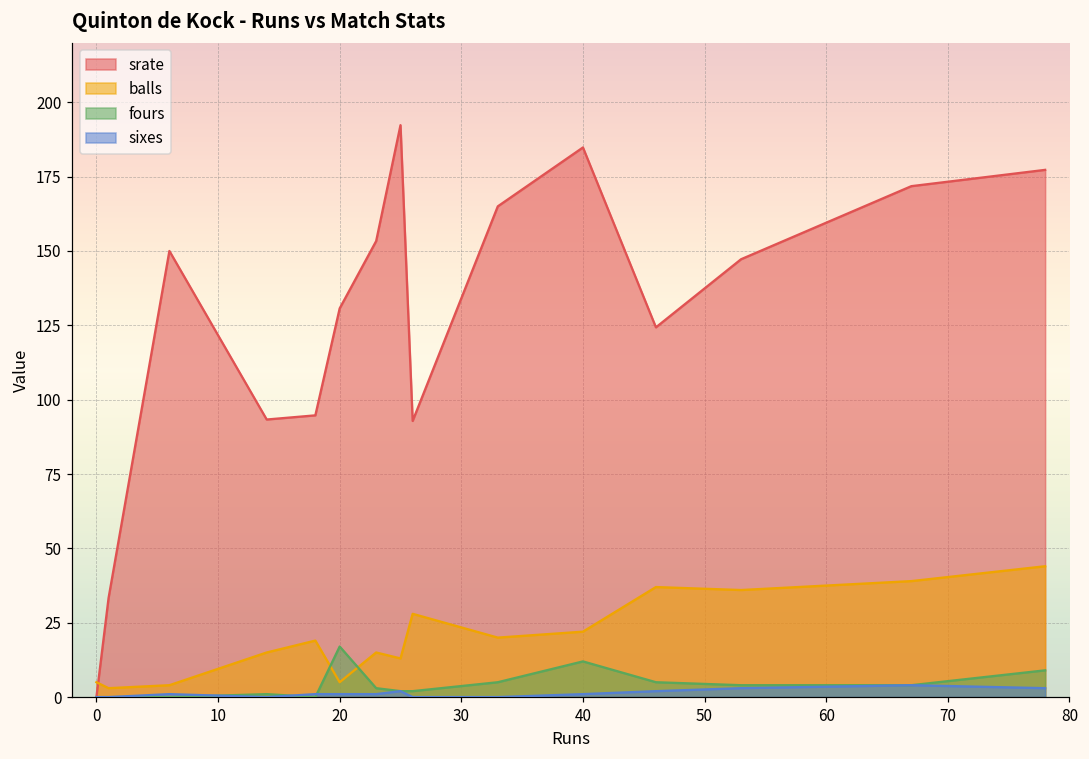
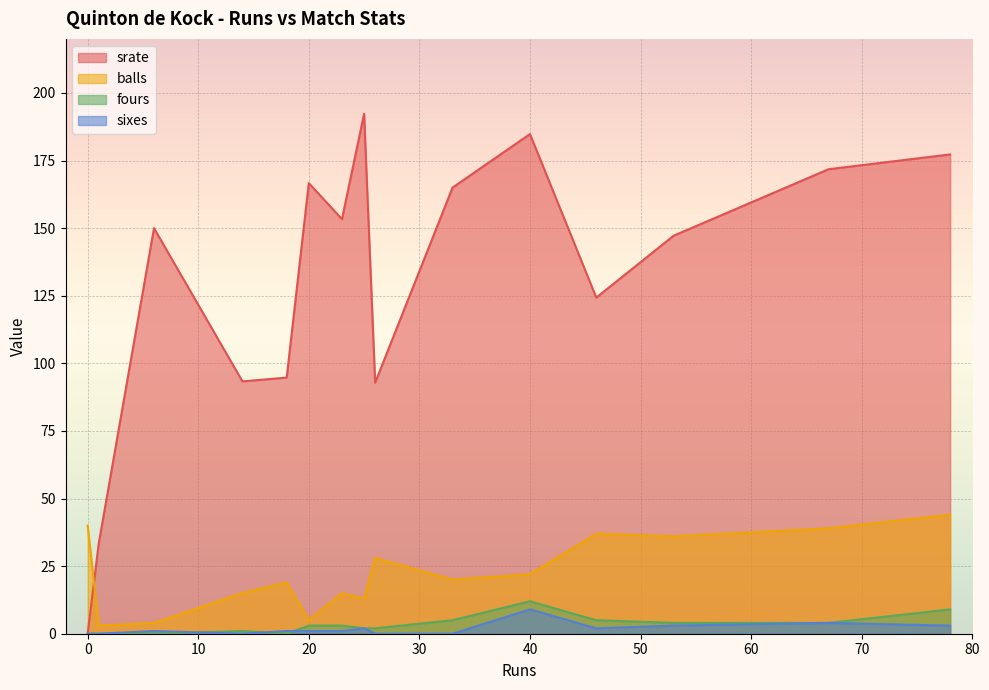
  {
    "srate": {
-     "20": 131,
+     "20": 167,
      "40": 185
    },
    "balls": {
-     "0": 5,
+     "0": 40,
      "20": 5,
      "40": 22
    },
    "fours": {
-     "20": 17,
+     "20": 3,
      "40": 12
    },
    "sixes": {
      "20": 1,
-     "40": 1
+     "40": 9
    }
  }
